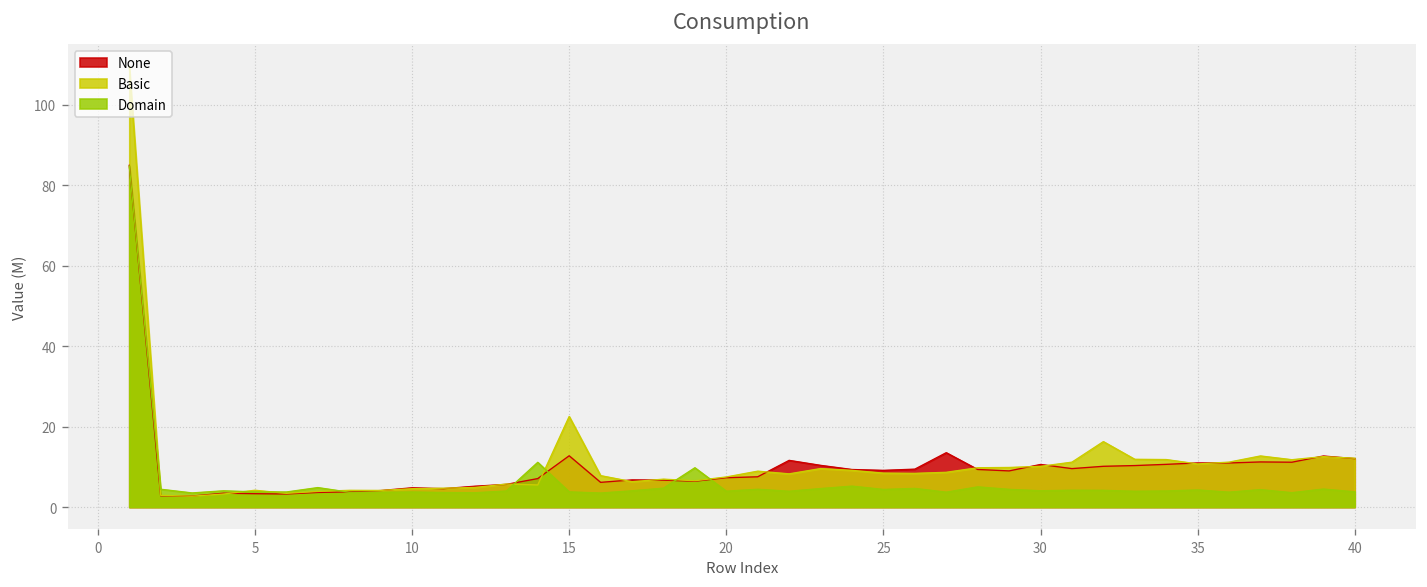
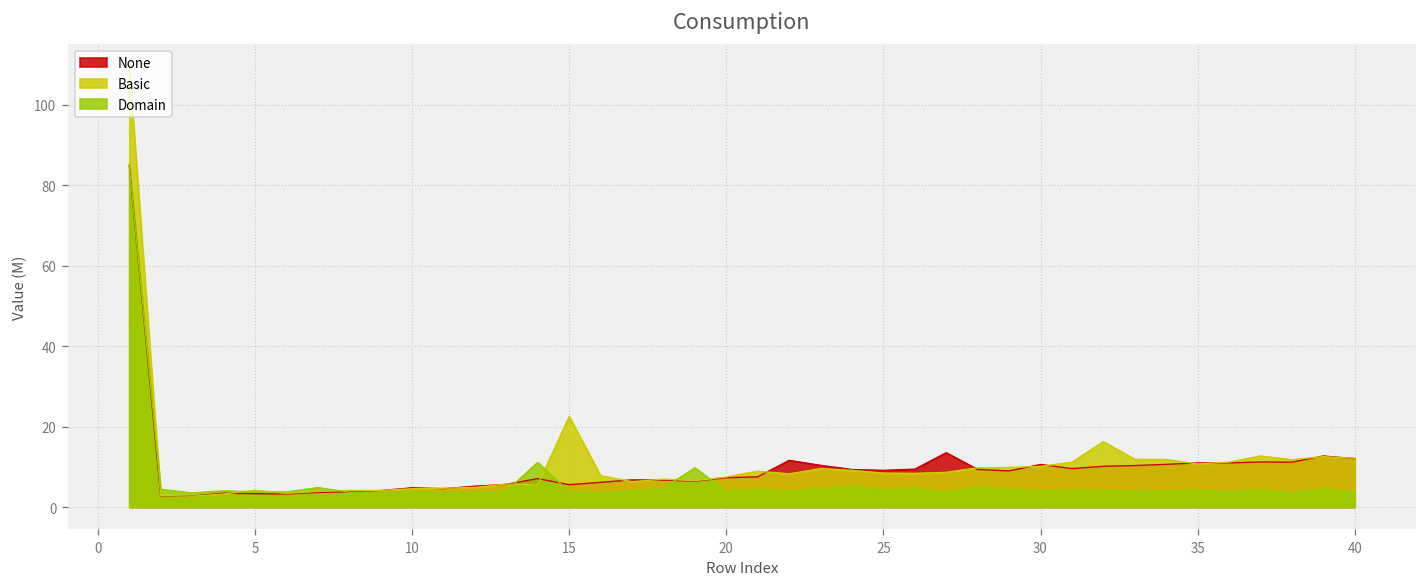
  {
    "None": {
-     "15": 13
+     "15": 6
    }
  }
